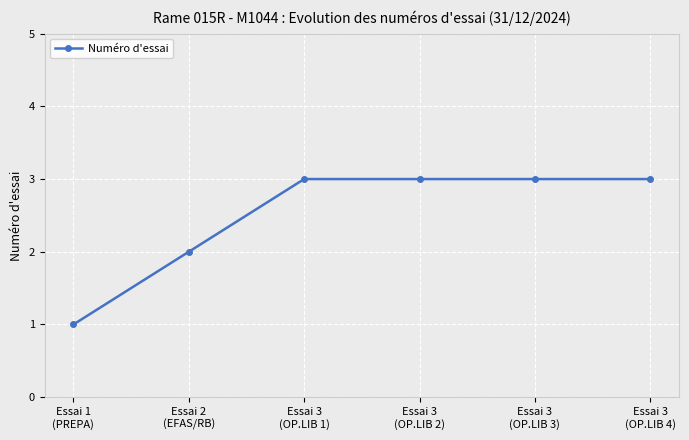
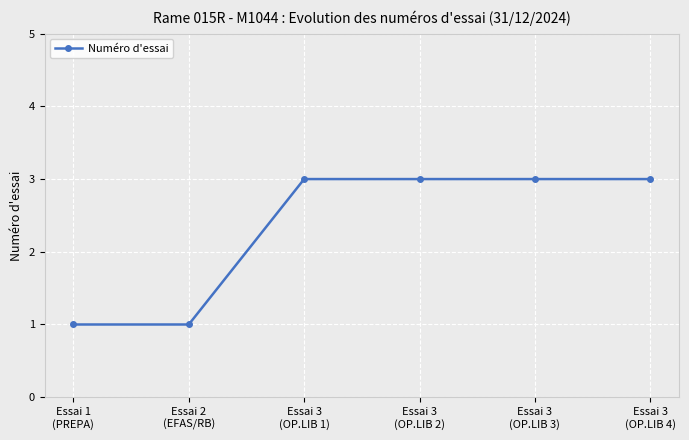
  {
    "Essai 1 (PREPA)": 1,
-   "Essai 2 (EFAS/RB)": 2,
+   "Essai 2 (EFAS/RB)": 1,
    "Essai 3 (OP.LIB 1)": 3,
    "Essai 3 (OP.LIB 2)": 3,
    "Essai 3 (OP.LIB 3)": 3,
    "Essai 3 (OP.LIB 4)": 3
  }
